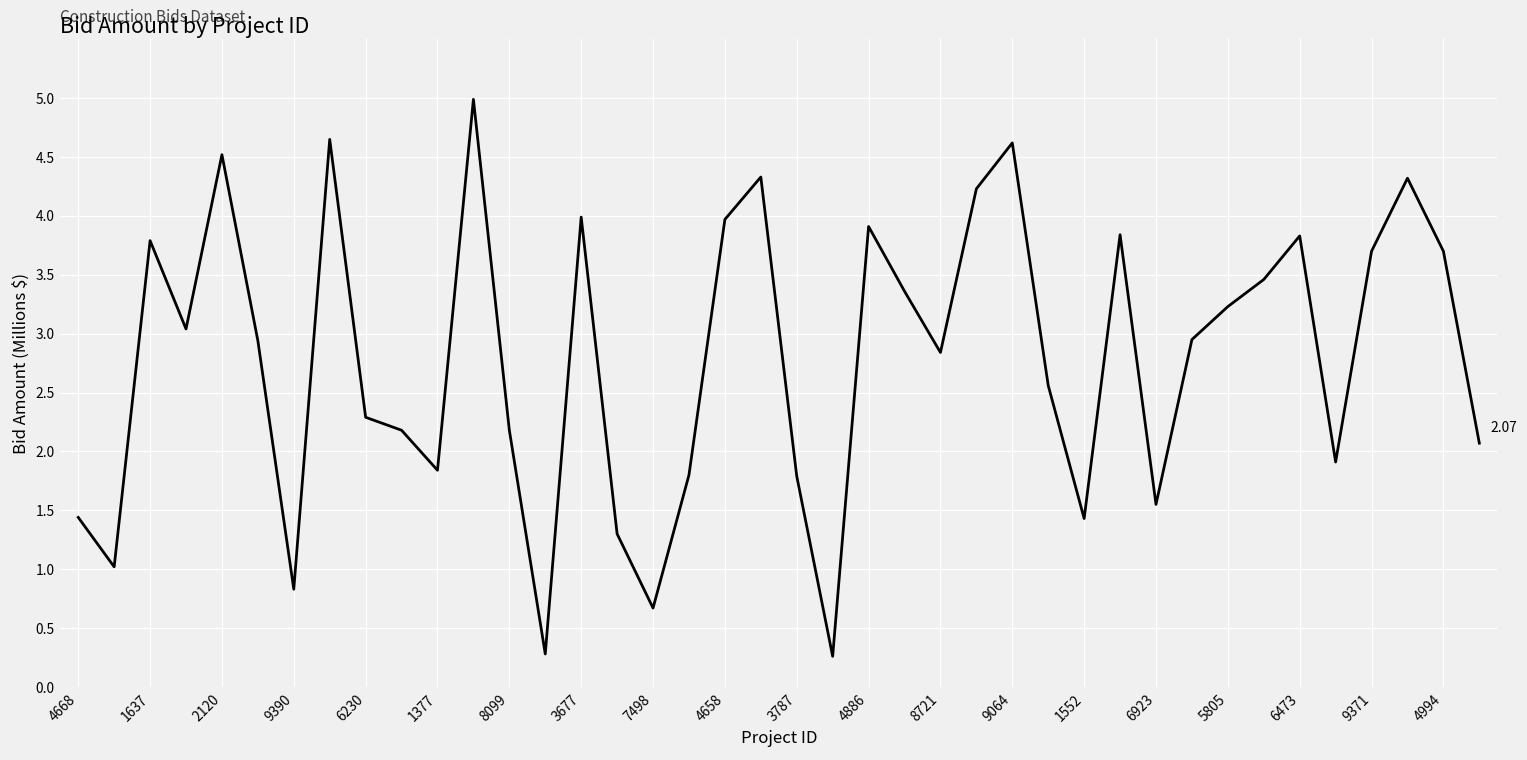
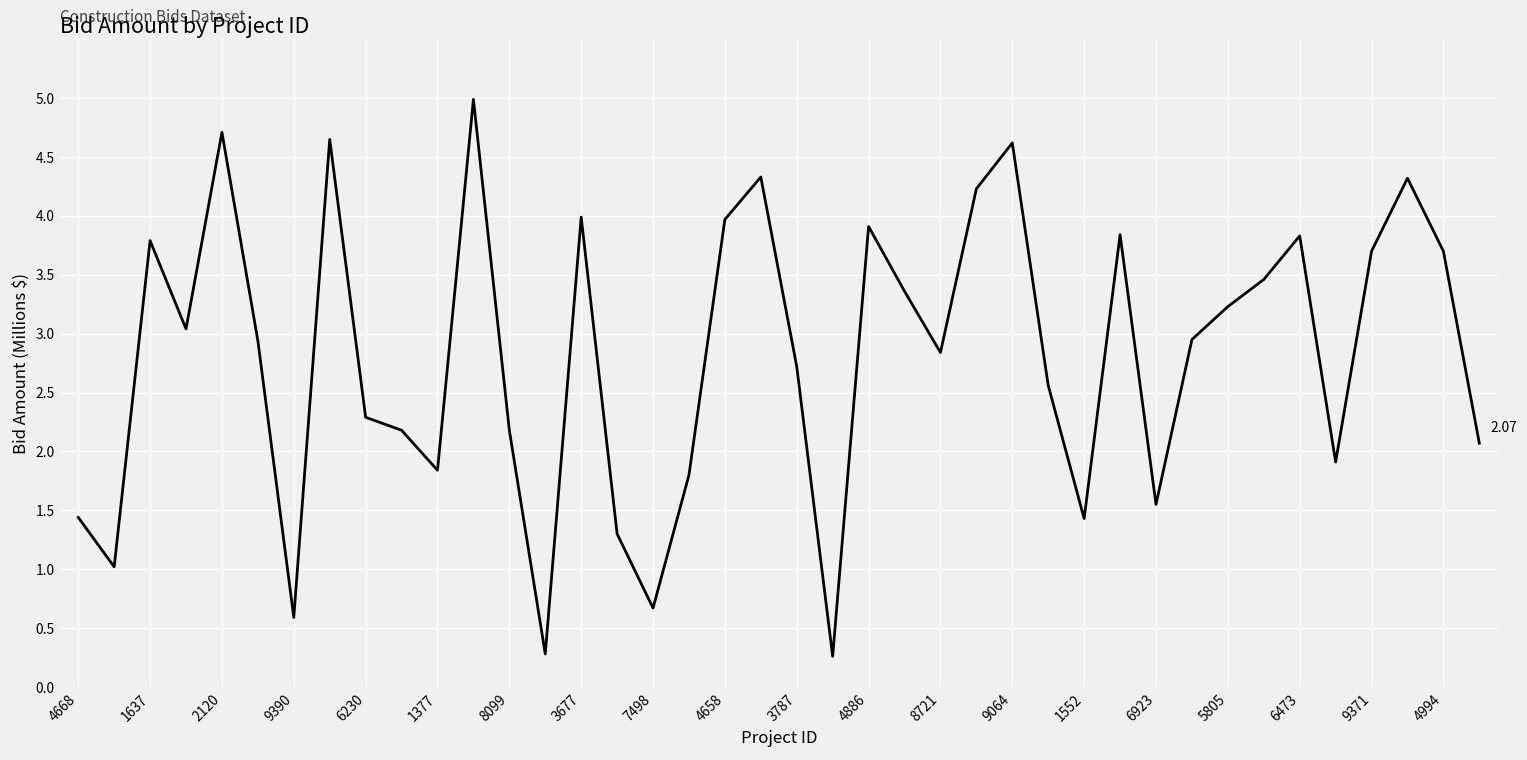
  {
    "4668": 1.44,
    "1637": 3.79,
-   "2120": 4.52,
-   "9390": 0.83,
+   "2120": 4.71,
+   "9390": 0.59,
    "6230": 2.29,
    "1377": 1.84,
    "8099": 2.18,
    "3677": 3.99,
    "7498": 0.67,
    "4658": 3.97,
-   "3787": 1.79,
+   "3787": 2.72,
    "4886": 3.91,
    "8721": 2.84,
    "9064": 4.62,
    "1552": 1.43,
    "6923": 1.55,
    "5805": 3.23,
    "6473": 3.83,
    "9371": 3.70,
    "4994": 3.70
  }
